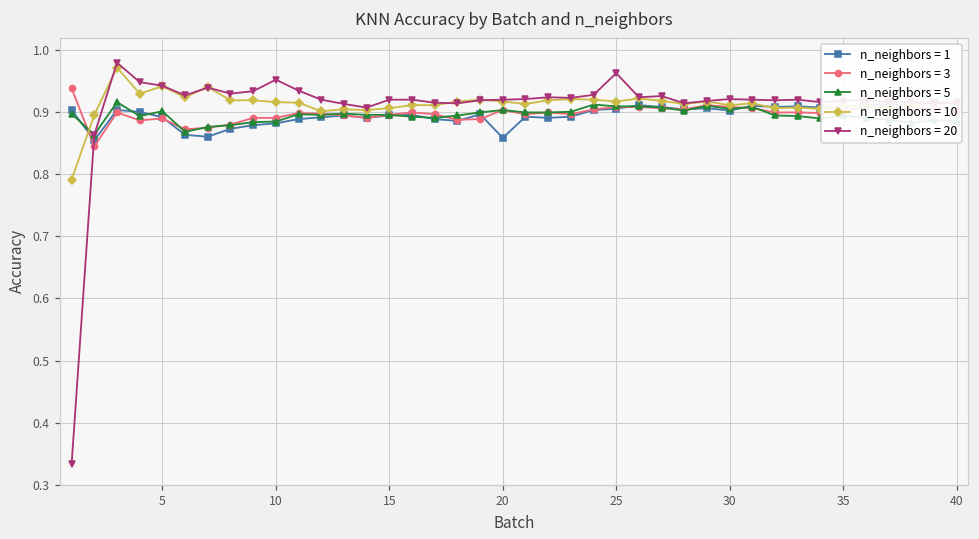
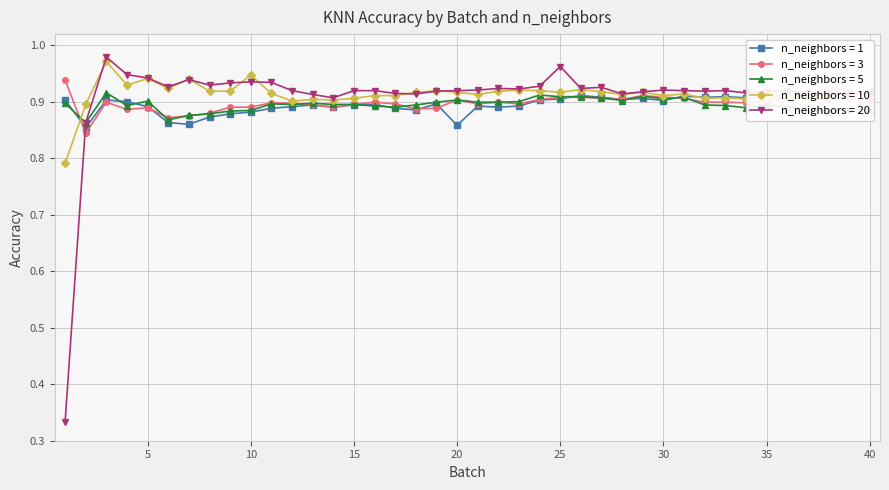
  {
    "n_neighbors = 1": {
      "20": 0.86
    },
    "n_neighbors = 3": {
      "10": 0.89
    },
    "n_neighbors = 5": {
      "5": 0.90
    },
    "n_neighbors = 10": {
-     "10": 0.92,
+     "10": 0.95,
      "15": 0.91,
      "25": 0.92
    },
    "n_neighbors = 20": {
-     "10": 0.95,
+     "10": 0.94,
      "15": 0.92,
      "25": 0.96,
      "30": 0.92
    }
  }
